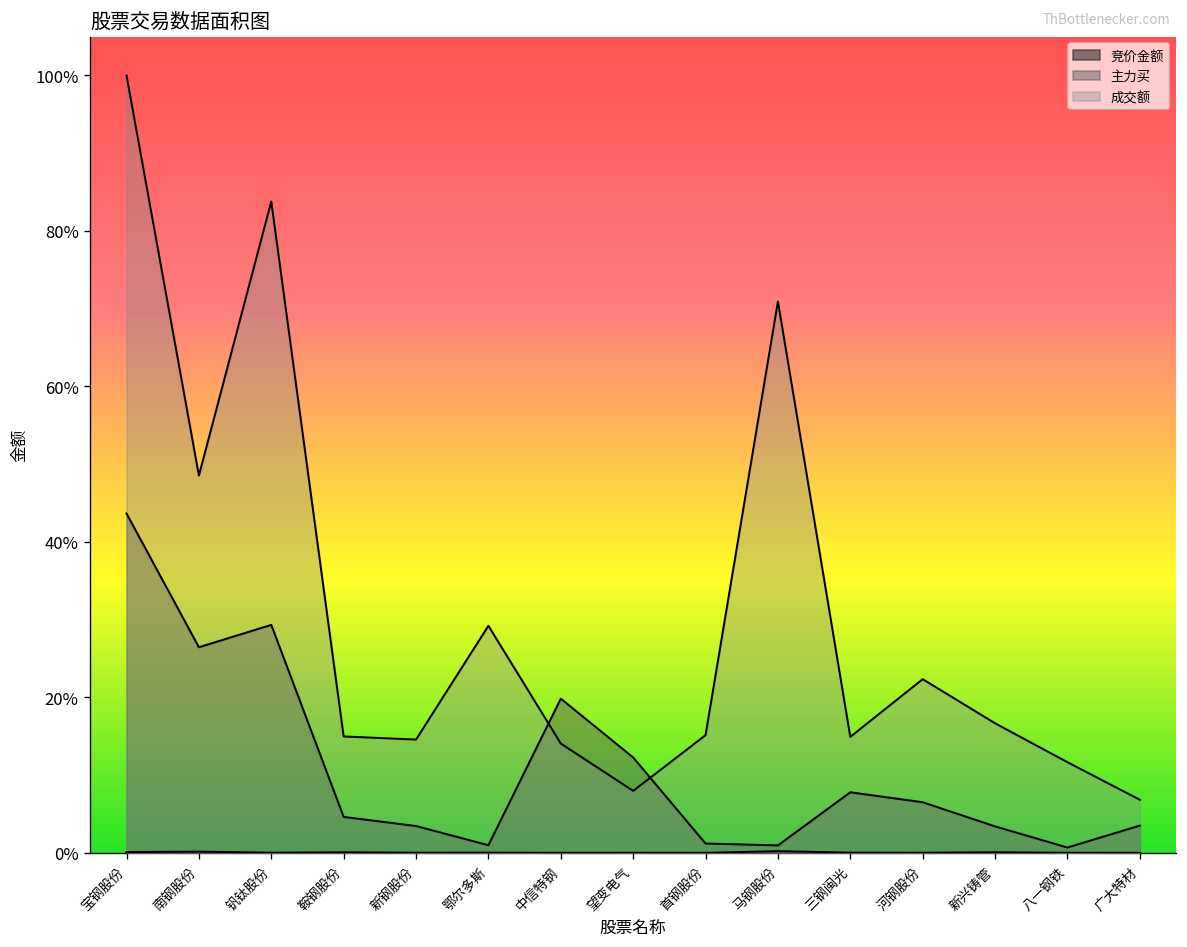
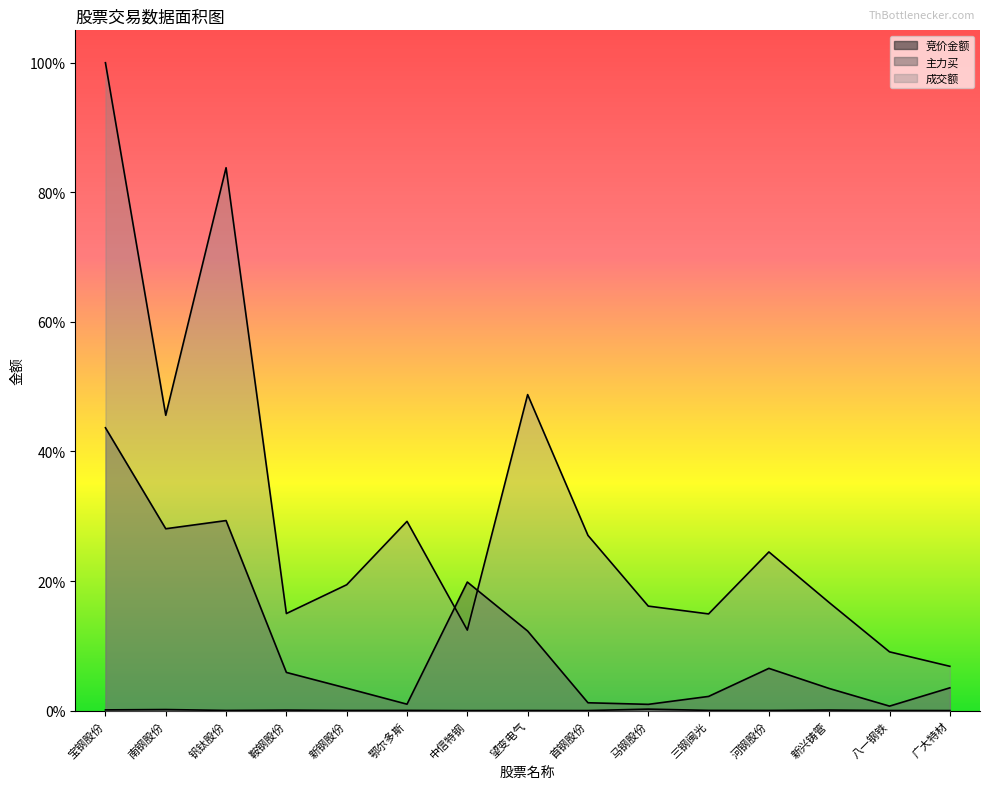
  {
    "竞价金额": {
      "宝钢股份": "0%",
      "南钢股份": "0%",
      "钒钛股份": "0%",
      "鞍钢股份": "0%",
      "新钢股份": "0%",
      "鄂尔多斯": "0%",
      "中信特钢": "0%",
      "望变电气": "0%",
      "首钢股份": "0%",
      "马钢股份": "0%",
      "三钢闽光": "0%",
      "河钢股份": "0%",
      "新兴铸管": "0%",
      "八一钢铁": "0%",
      "广大特材": "0%"
    },
    "主力买": {
      "宝钢股份": "44%",
-     "南钢股份": "26%",
+     "南钢股份": "28%",
      "钒钛股份": "29%",
-     "鞍钢股份": "5%",
+     "鞍钢股份": "6%",
      "新钢股份": "3%",
      "鄂尔多斯": "1%",
      "中信特钢": "20%",
      "望变电气": "12%",
      "首钢股份": "1%",
      "马钢股份": "1%",
-     "三钢闽光": "8%",
+     "三钢闽光": "2%",
      "河钢股份": "7%",
      "新兴铸管": "3%",
      "八一钢铁": "1%",
      "广大特材": "4%"
    },
    "成交额": {
      "宝钢股份": "100%",
-     "南钢股份": "49%",
+     "南钢股份": "46%",
      "钒钛股份": "84%",
      "鞍钢股份": "15%",
-     "新钢股份": "15%",
+     "新钢股份": "19%",
      "鄂尔多斯": "29%",
-     "中信特钢": "14%",
-     "望变电气": "8%",
-     "首钢股份": "15%",
-     "马钢股份": "71%",
+     "中信特钢": "12%",
+     "望变电气": "49%",
+     "首钢股份": "27%",
+     "马钢股份": "16%",
      "三钢闽光": "15%",
-     "河钢股份": "22%",
+     "河钢股份": "24%",
      "新兴铸管": "17%",
-     "八一钢铁": "12%",
+     "八一钢铁": "9%",
      "广大特材": "7%"
    }
  }
